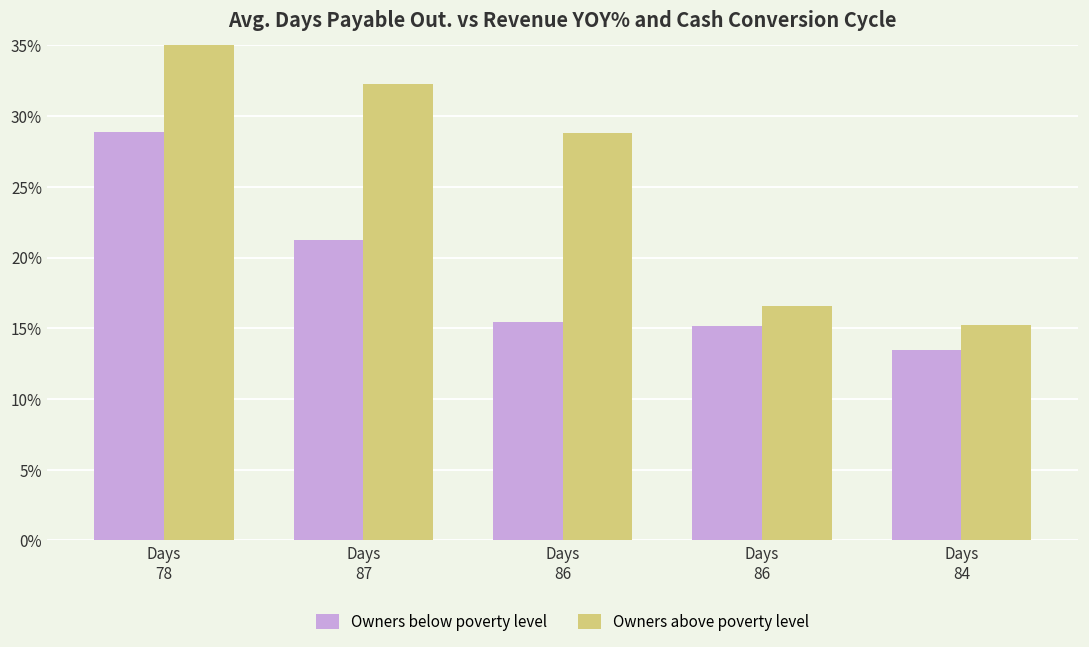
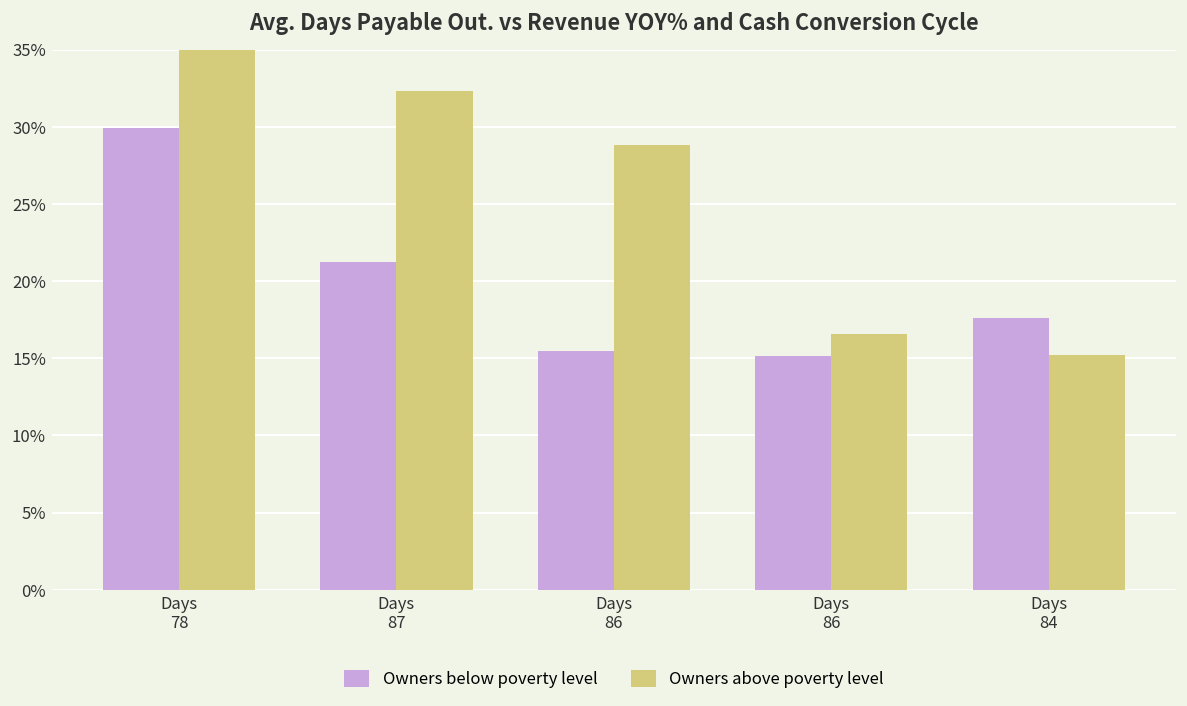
  {
    "Owners below poverty level": {
-     "Days 78": "28.9%",
+     "Days 78": "29.9%",
      "Days 87": "21.3%",
-     "Days 84": "13.5%"
+     "Days 84": "17.6%"
    },
    "Owners above poverty level": {
      "Days 87": "32.3%",
      "Days 84": "15.2%"
    }
  }
